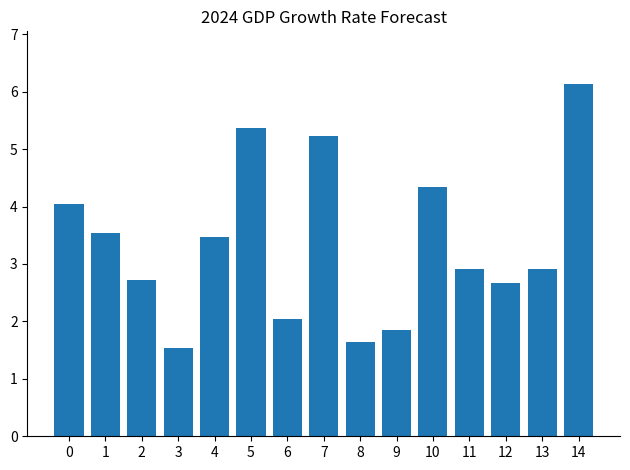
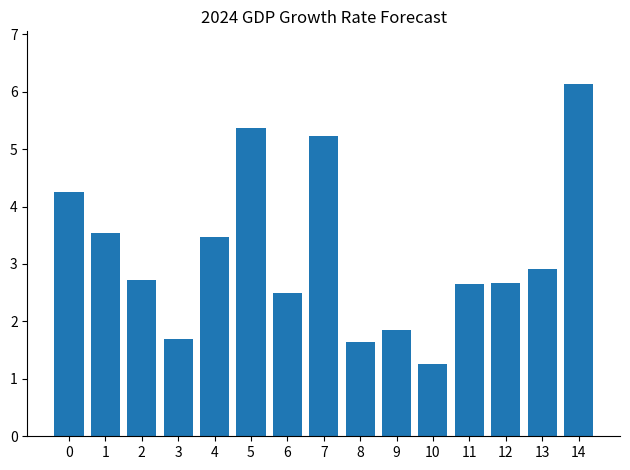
  {
-   "0": 4.1,
+   "0": 4.3,
    "1": 3.5,
    "2": 2.7,
-   "3": 1.5,
+   "3": 1.7,
    "4": 3.5,
    "5": 5.4,
-   "6": 2.0,
+   "6": 2.5,
    "7": 5.2,
    "8": 1.6,
    "9": 1.9,
-   "10": 4.3,
-   "11": 2.9,
+   "10": 1.3,
+   "11": 2.6,
    "12": 2.7,
    "13": 2.9,
    "14": 6.1
  }
